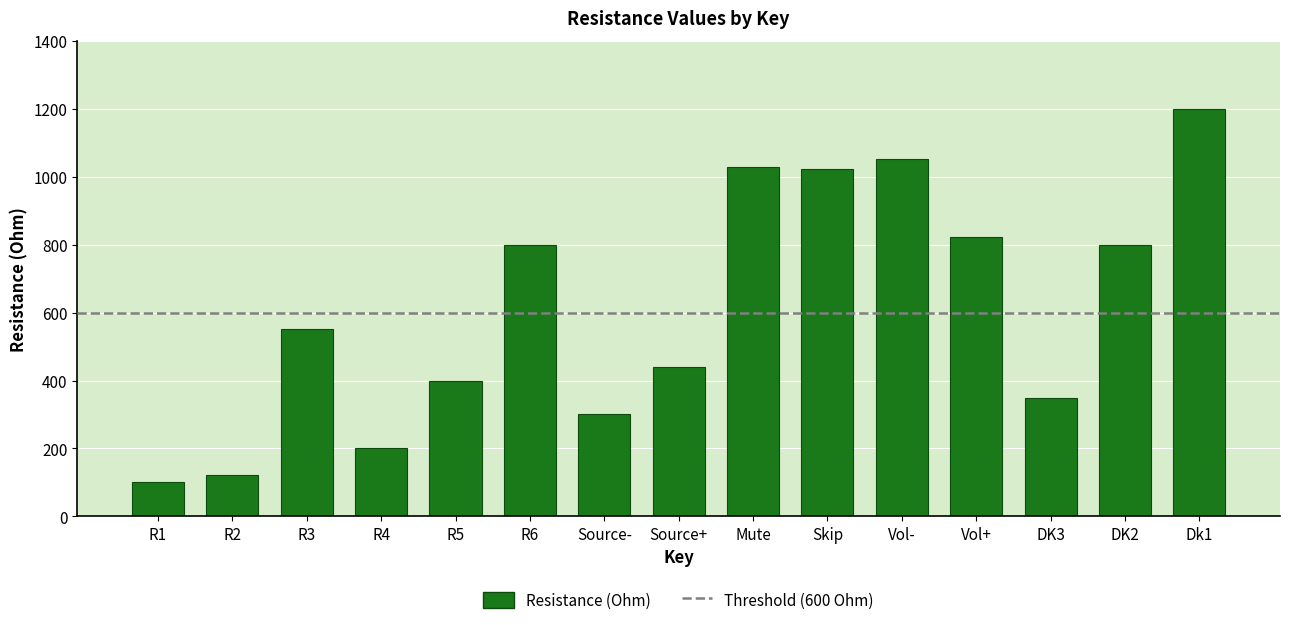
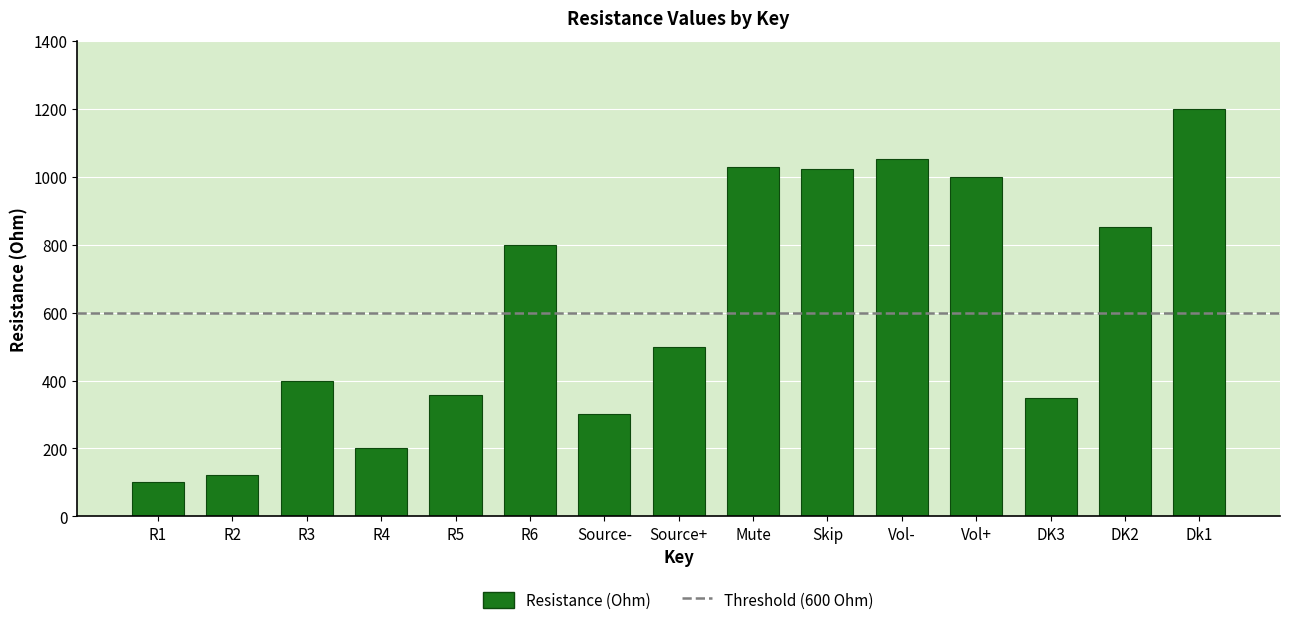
  {
    "R1": 100,
    "R2": 120,
-   "R3": 550,
+   "R3": 400,
    "R4": 200,
-   "R5": 400,
+   "R5": 360,
    "R6": 800,
    "Source-": 300,
-   "Source+": 440,
+   "Source+": 500,
    "Mute": 1030,
    "Skip": 1020,
    "Vol-": 1050,
-   "Vol+": 820,
+   "Vol+": 1000,
    "DK3": 350,
-   "DK2": 800,
+   "DK2": 850,
    "Dk1": 1200
  }
